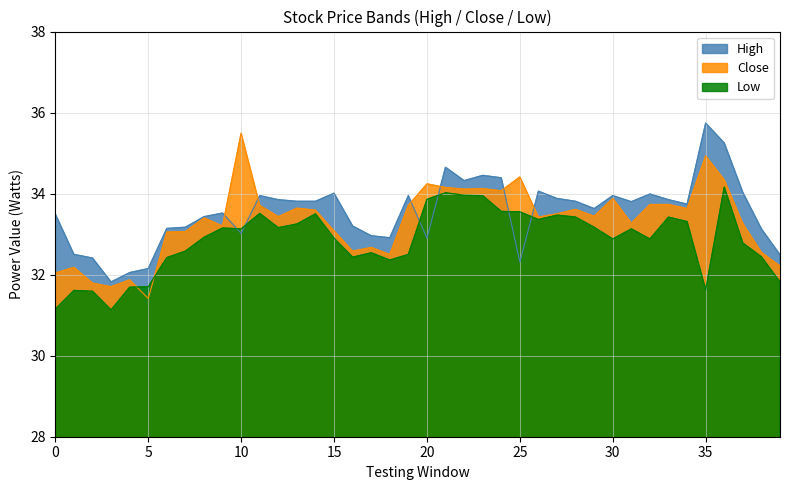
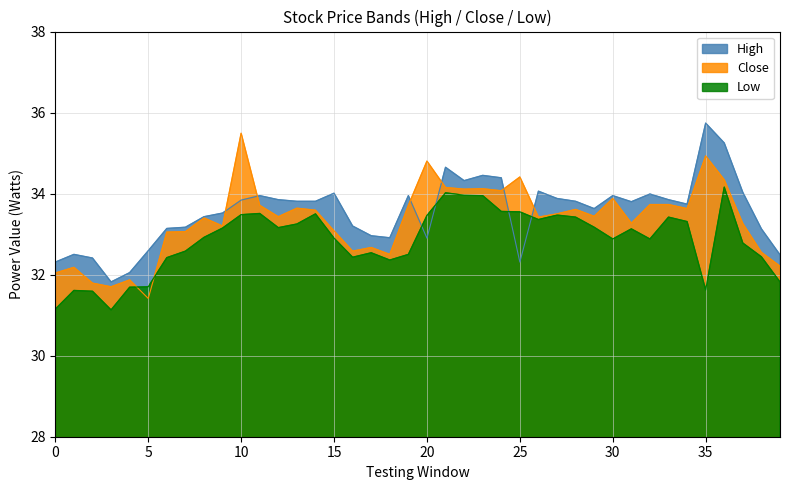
  {
    "High": {
-     "0": 33.5,
-     "5": 32.2,
-     "10": 33.0,
+     "0": 32.3,
+     "5": 32.6,
+     "10": 33.8,
      "15": 34.0,
      "20": 32.9,
      "25": 32.3,
      "30": 34.0,
      "35": 35.7
    },
    "Close": {
      "0": 32.0,
      "5": 31.4,
      "10": 35.5,
      "15": 33.1,
-     "20": 34.2,
+     "20": 34.8,
      "25": 34.4,
      "30": 33.9,
      "35": 34.9
    },
    "Low": {
      "0": 31.2,
      "5": 31.7,
-     "10": 33.1,
+     "10": 33.5,
      "15": 32.9,
-     "20": 33.9,
+     "20": 33.5,
      "25": 33.5,
      "30": 32.9,
      "35": 31.6
    }
  }
